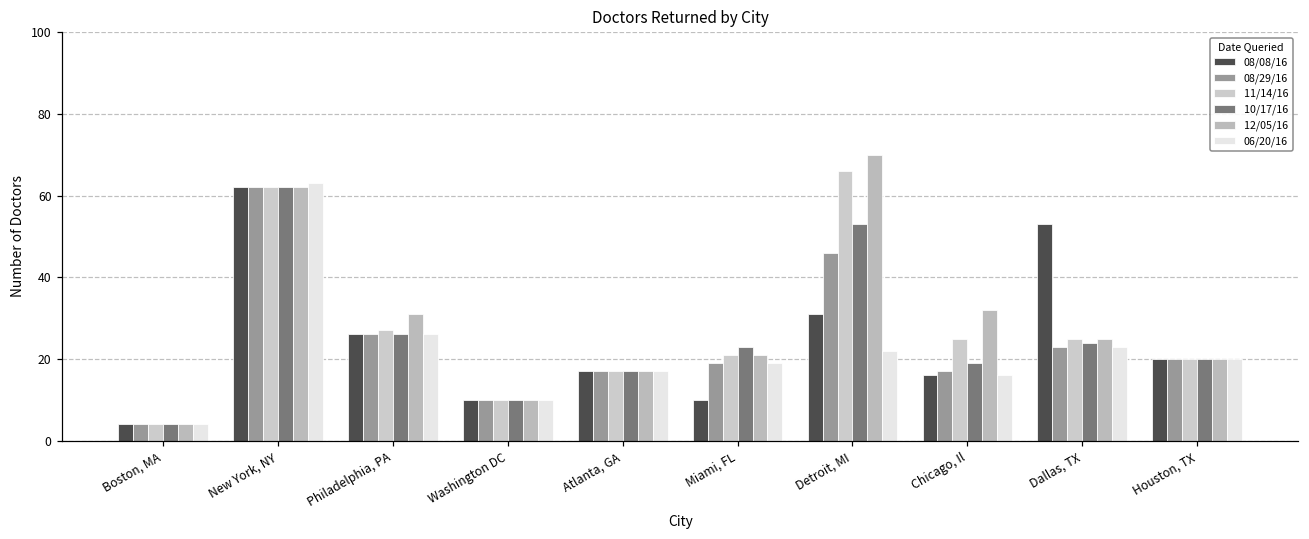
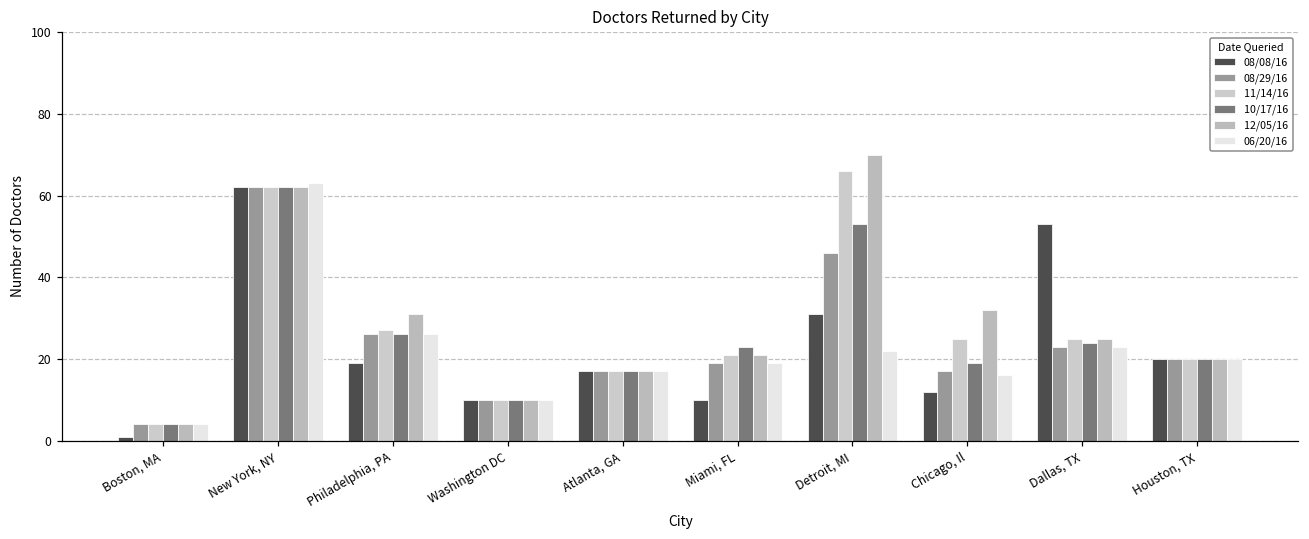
  {
    "08/08/16": {
-     "Boston, MA": 4,
+     "Boston, MA": 1,
      "New York, NY": 62,
-     "Philadelphia, PA": 26,
+     "Philadelphia, PA": 19,
      "Washington DC": 10,
      "Atlanta, GA": 17,
      "Miami, FL": 10,
      "Detroit, MI": 31,
-     "Chicago, Il": 16,
+     "Chicago, Il": 12,
      "Dallas, TX": 53,
      "Houston, TX": 20
    }
  }
